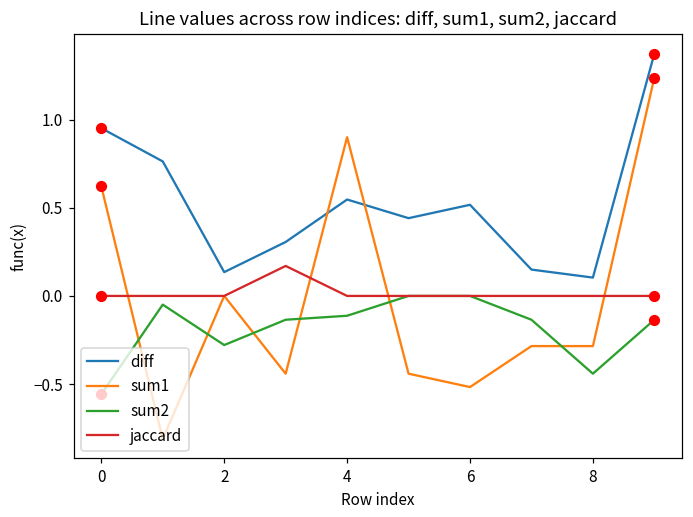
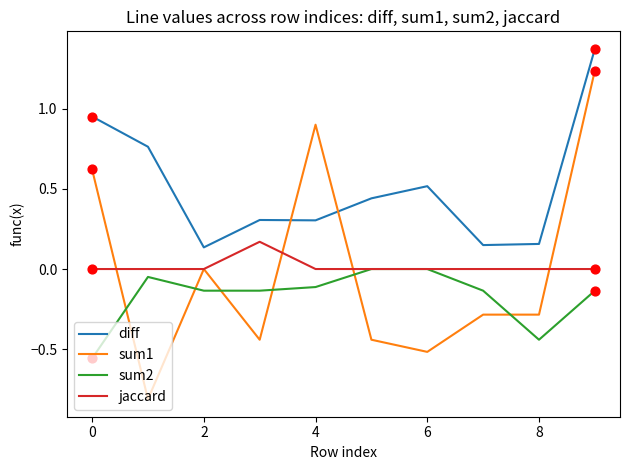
  {
    "diff": {
      "2": 0.14,
-     "4": 0.55,
+     "4": 0.30,
      "6": 0.52,
-     "8": 0.10
+     "8": 0.16
    },
    "sum1": {
      "4": 0.90,
      "6": -0.52,
      "8": -0.28
    },
    "sum2": {
-     "2": -0.28,
+     "2": -0.14,
      "4": -0.11,
      "8": -0.44
    },
    "jaccard": {
      "4": 0.00,
      "8": 0.00
    }
  }
